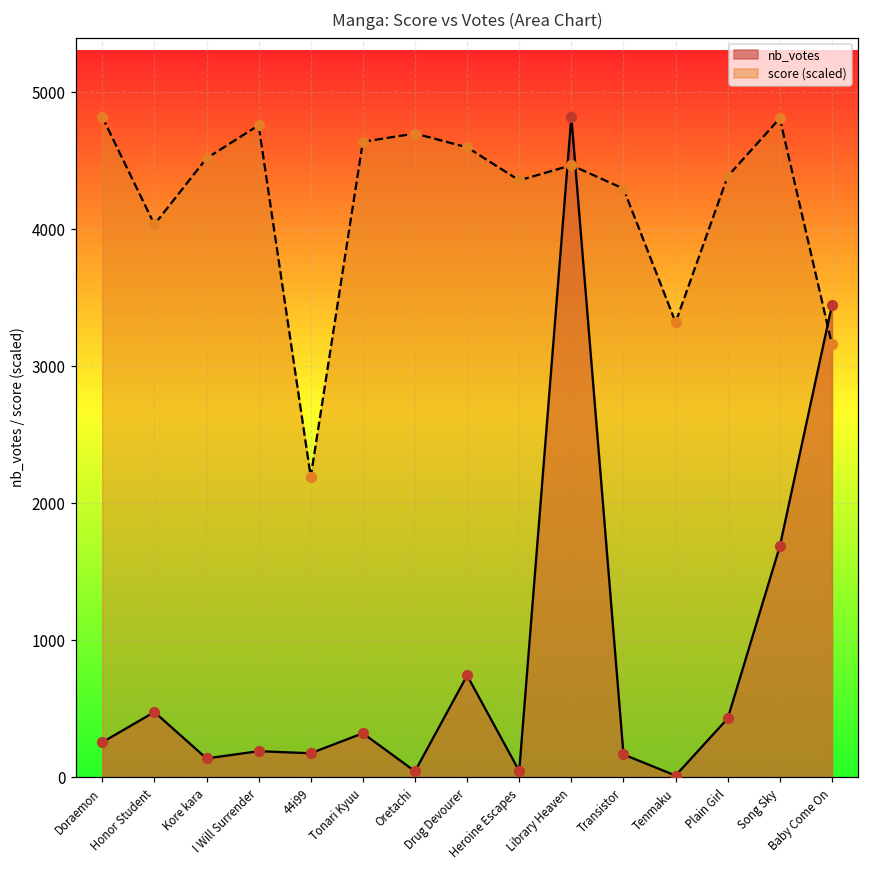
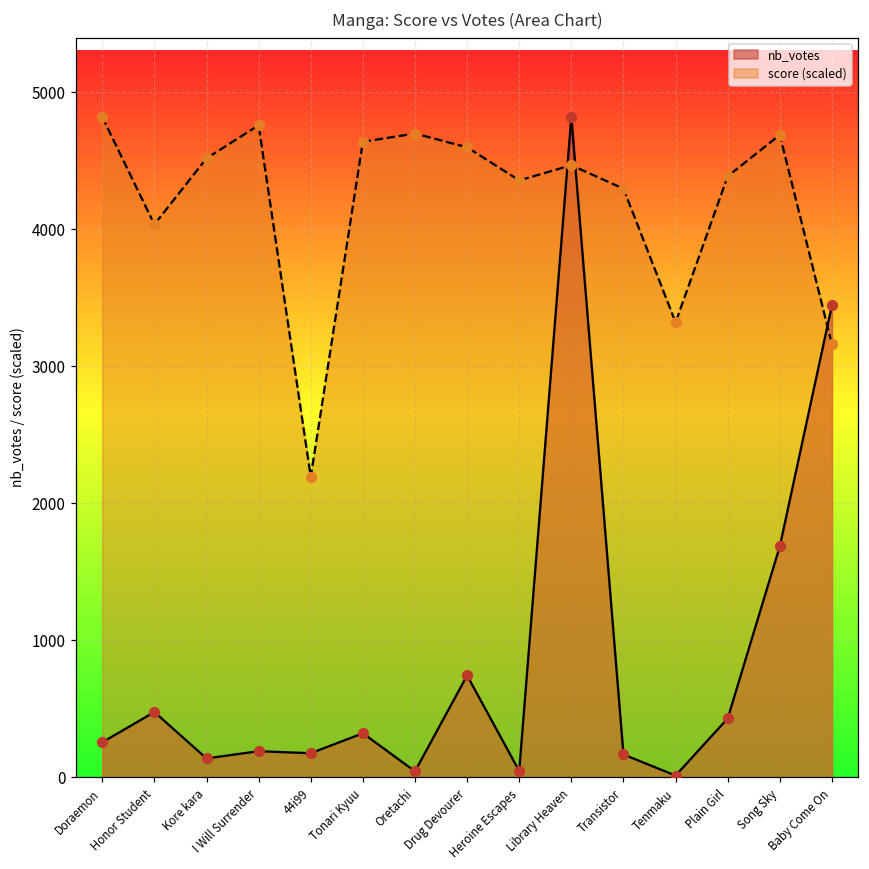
  {
    "nb_votes": {
      "Doraemon": 260,
      "Honor Student": 480,
      "Kore kara": 140,
      "I Will Surrender": 190,
      "44i99": 180,
      "Tonari Kyuu": 320,
      "Oretachi": 40,
      "Drug Devourer": 740,
      "Heroine Escapes": 50,
      "Library Heaven": 4820,
      "Transistor": 170,
      "Tenmaku": 10,
      "Plain Girl": 430,
      "Song Sky": 1690,
      "Baby Come On": 3450
    },
    "score (scaled)": {
      "Doraemon": 4820,
      "Honor Student": 4040,
      "Kore kara": 4520,
      "I Will Surrender": 4760,
      "44i99": 2190,
      "Tonari Kyuu": 4640,
      "Oretachi": 4700,
      "Drug Devourer": 4600,
      "Heroine Escapes": 4360,
      "Library Heaven": 4470,
      "Transistor": 4300,
      "Tenmaku": 3320,
      "Plain Girl": 4390,
-     "Song Sky": 4810,
+     "Song Sky": 4690,
      "Baby Come On": 3160
    }
  }
